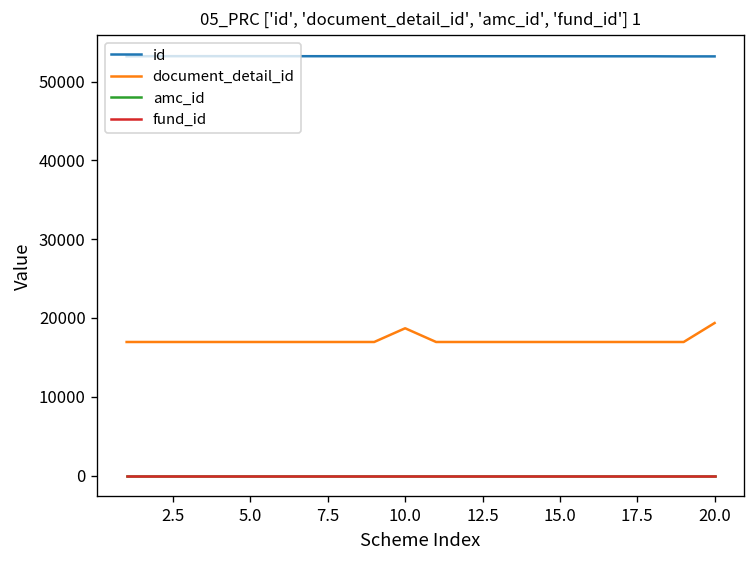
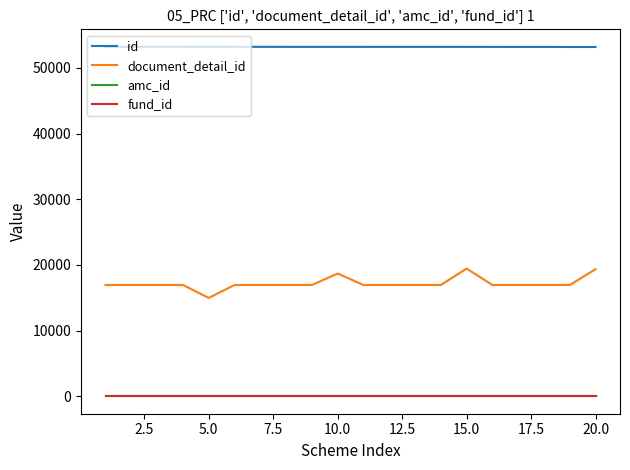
  {
    "id": {
      "10.0": 53000,
      "15.0": 53000,
      "20.0": 53000
    },
    "document_detail_id": {
-     "5.0": 17000,
+     "5.0": 15000,
      "10.0": 19000,
-     "15.0": 17000,
+     "15.0": 19000,
      "20.0": 19000
    },
    "fund_id": {
      "5.0": 0,
      "10.0": 0,
      "15.0": 0,
      "20.0": 0
    }
  }
